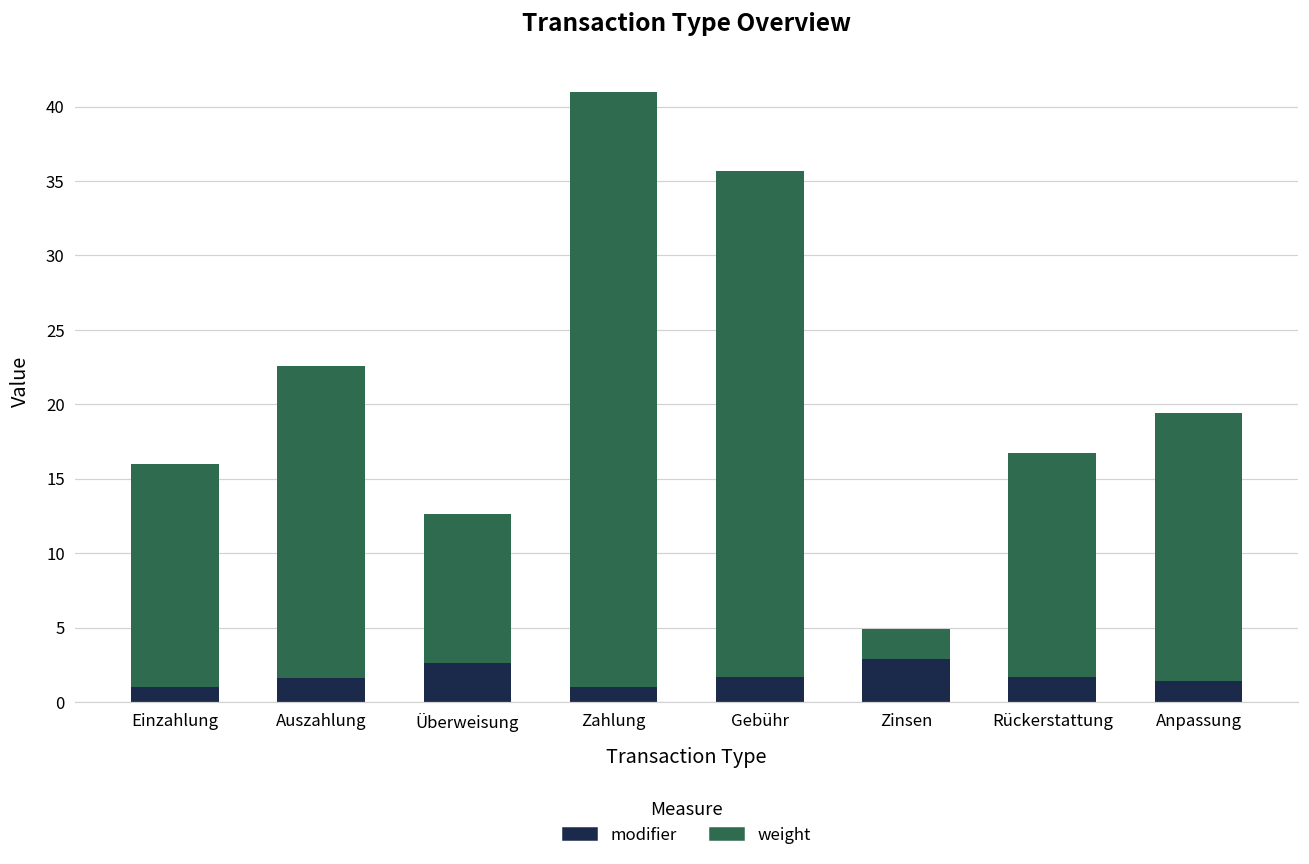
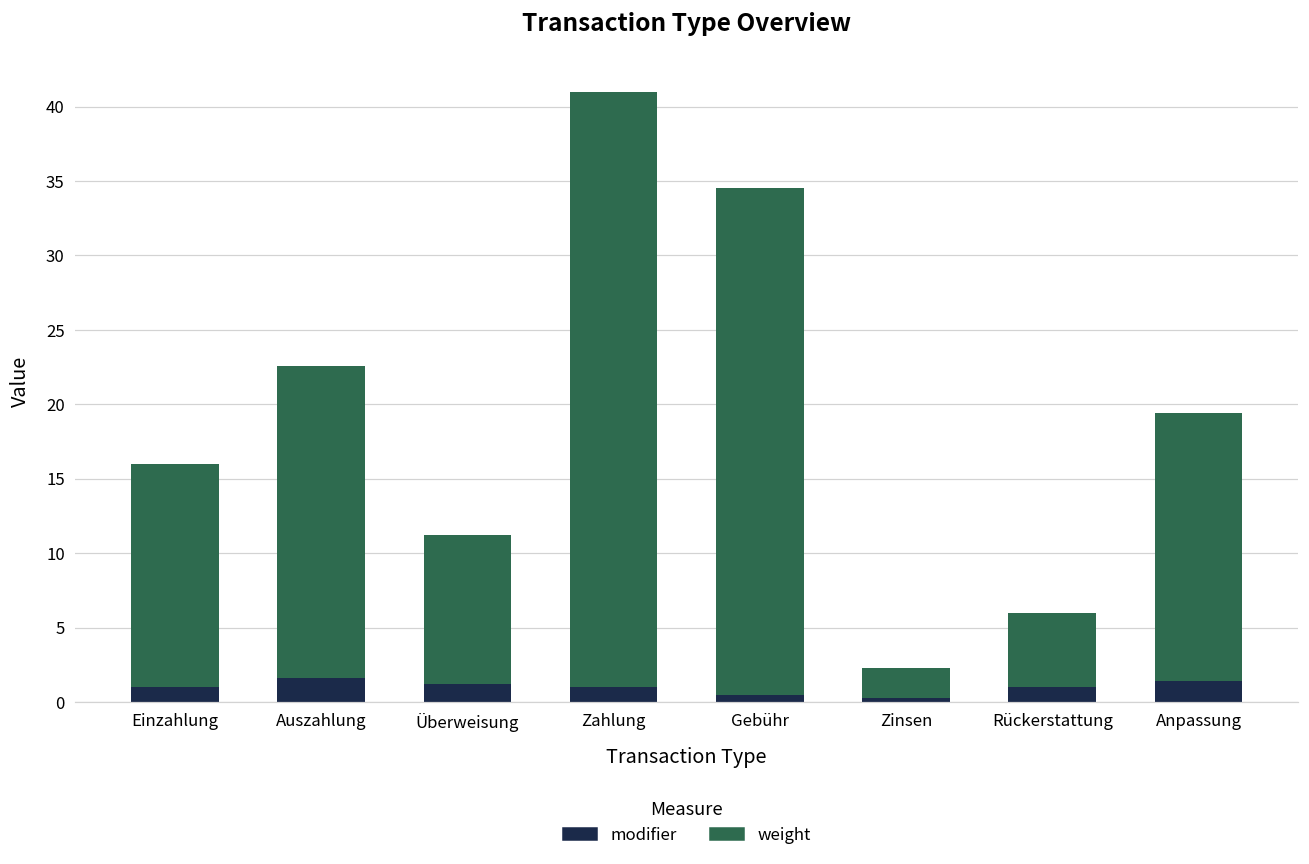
  {
    "modifier": {
      "Einzahlung": 1.0,
      "Auszahlung": 1.6,
-     "Überweisung": 2.6,
+     "Überweisung": 1.2,
      "Zahlung": 1.0,
-     "Gebühr": 1.7,
-     "Zinsen": 2.9,
-     "Rückerstattung": 1.7,
+     "Gebühr": 0.5,
+     "Zinsen": 0.3,
+     "Rückerstattung": 1.0,
      "Anpassung": 1.4
    },
    "weight": {
      "Einzahlung": 15,
      "Auszahlung": 21,
      "Überweisung": 10,
      "Zahlung": 40,
      "Gebühr": 34,
      "Zinsen": 2,
-     "Rückerstattung": 15,
+     "Rückerstattung": 5,
      "Anpassung": 18
    }
  }
